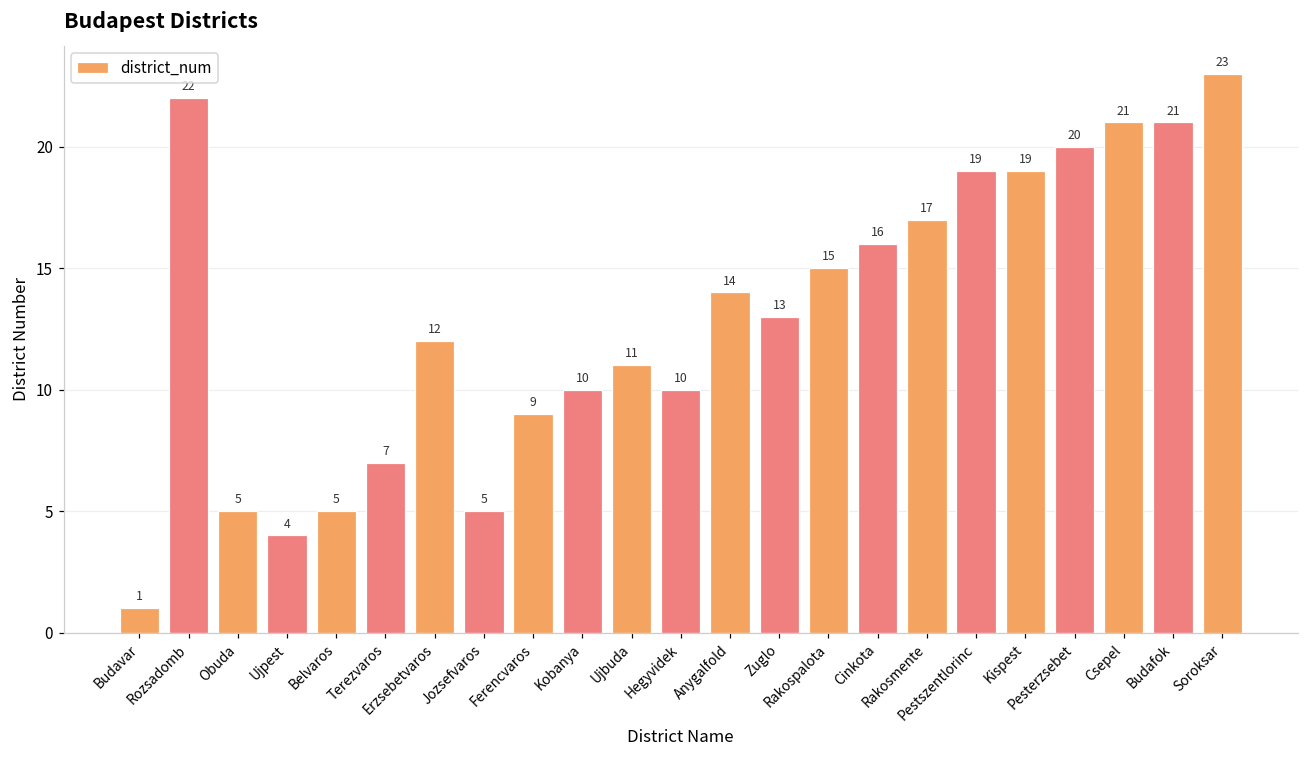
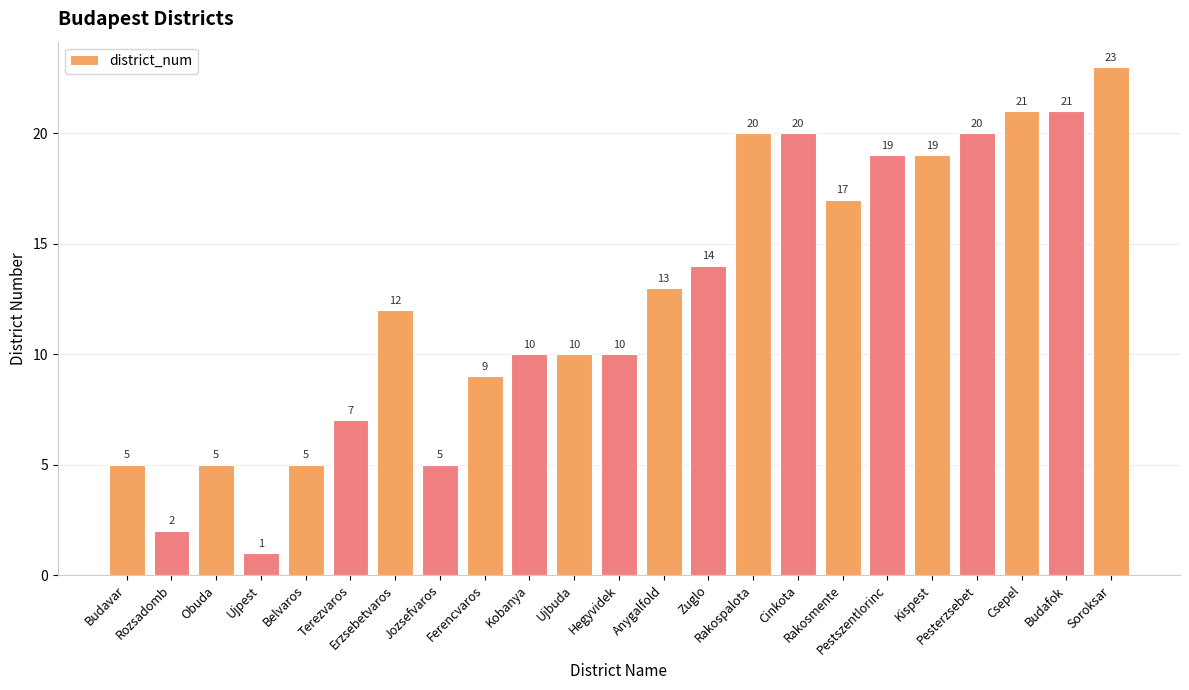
  {
-   "Budavar": 1,
-   "Rozsadomb": 22,
+   "Budavar": 5,
+   "Rozsadomb": 2,
    "Obuda": 5,
-   "Ujpest": 4,
+   "Ujpest": 1,
    "Belvaros": 5,
    "Terezvaros": 7,
    "Erzsebetvaros": 12,
    "Jozsefvaros": 5,
    "Ferencvaros": 9,
    "Kobanya": 10,
-   "Ujbuda": 11,
+   "Ujbuda": 10,
    "Hegyvidek": 10,
-   "Anygalfold": 14,
-   "Zuglo": 13,
-   "Rakospalota": 15,
-   "Cinkota": 16,
+   "Anygalfold": 13,
+   "Zuglo": 14,
+   "Rakospalota": 20,
+   "Cinkota": 20,
    "Rakosmente": 17,
    "Pestszentlorinc": 19,
    "Kispest": 19,
    "Pesterzsebet": 20,
    "Csepel": 21,
    "Budafok": 21,
    "Soroksar": 23
  }
